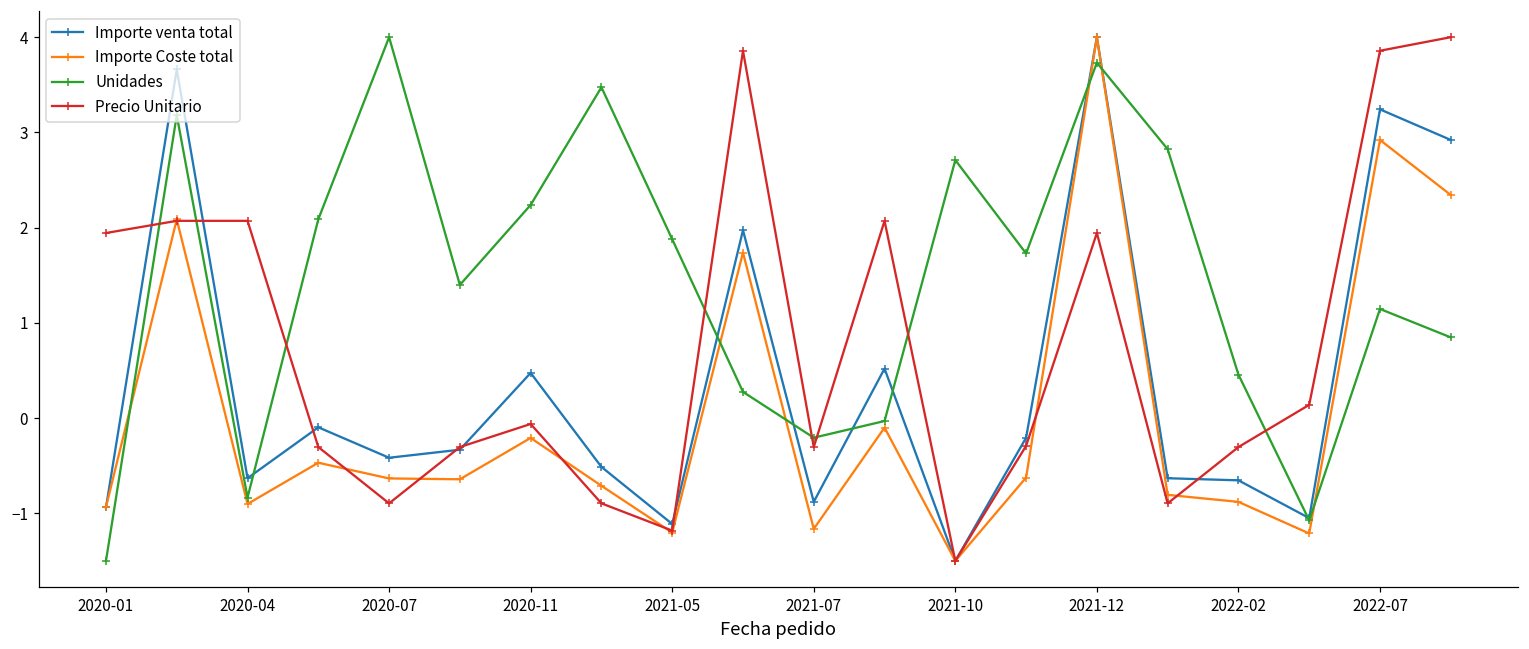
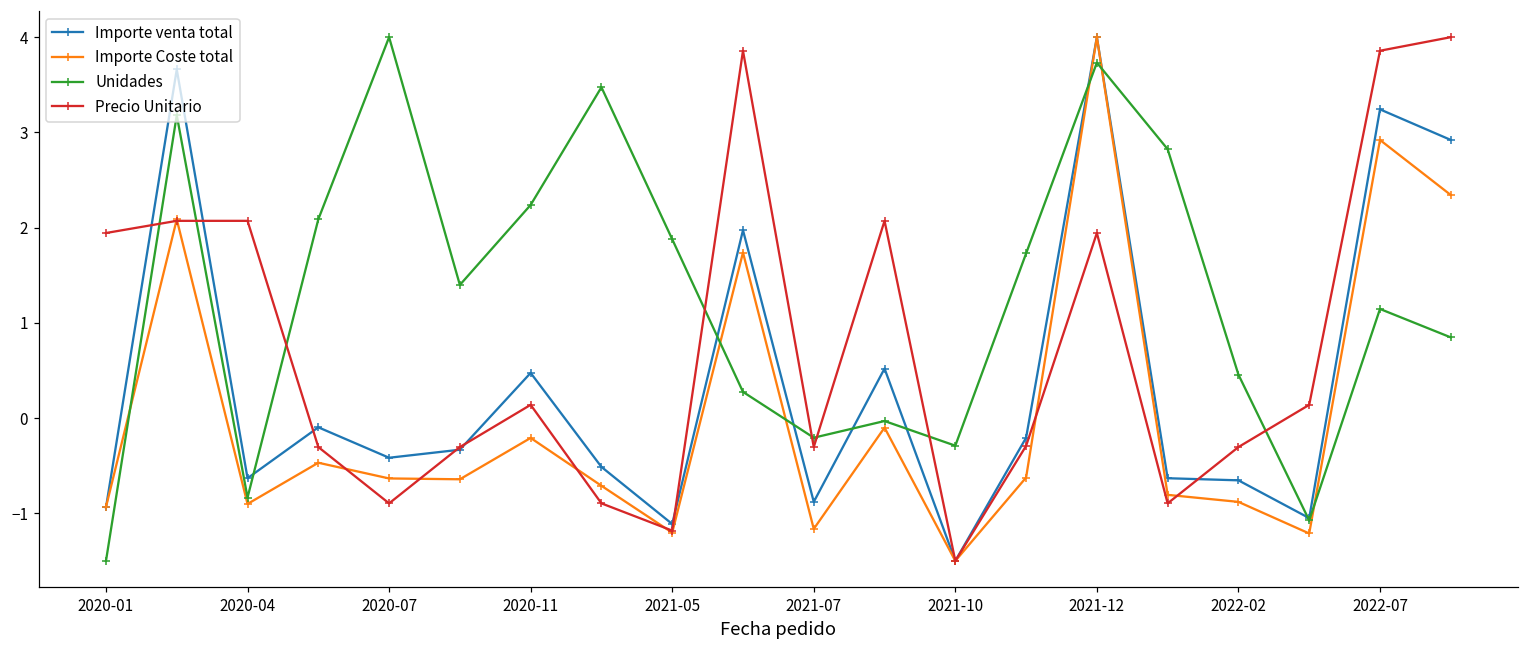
  {
    "Importe venta total": {
      "2020-04": -0.6,
      "2020-07": -0.4,
      "2020-11": 0.5,
      "2021-05": -1.1,
      "2021-07": -0.9,
      "2022-02": -0.7,
      "2022-07": 3.2
    },
    "Importe Coste total": {
      "2020-04": -0.9,
      "2020-07": -0.6,
      "2020-11": -0.2,
      "2021-07": -1.2,
      "2022-02": -0.9,
      "2022-07": 2.9
    },
    "Unidades": {
      "2020-01": -1.5,
      "2020-04": -0.8,
      "2020-07": 4.0,
      "2020-11": 2.2,
      "2021-05": 1.9,
      "2021-07": -0.2,
-     "2021-10": 2.7,
+     "2021-10": -0.3,
      "2021-12": 3.7,
      "2022-02": 0.5,
      "2022-07": 1.1
    },
    "Precio Unitario": {
      "2020-01": 1.9,
      "2020-04": 2.1,
      "2020-07": -0.9,
-     "2020-11": -0.1,
+     "2020-11": 0.1,
      "2021-07": -0.3,
      "2021-12": 1.9,
      "2022-02": -0.3,
      "2022-07": 3.9
    }
  }
